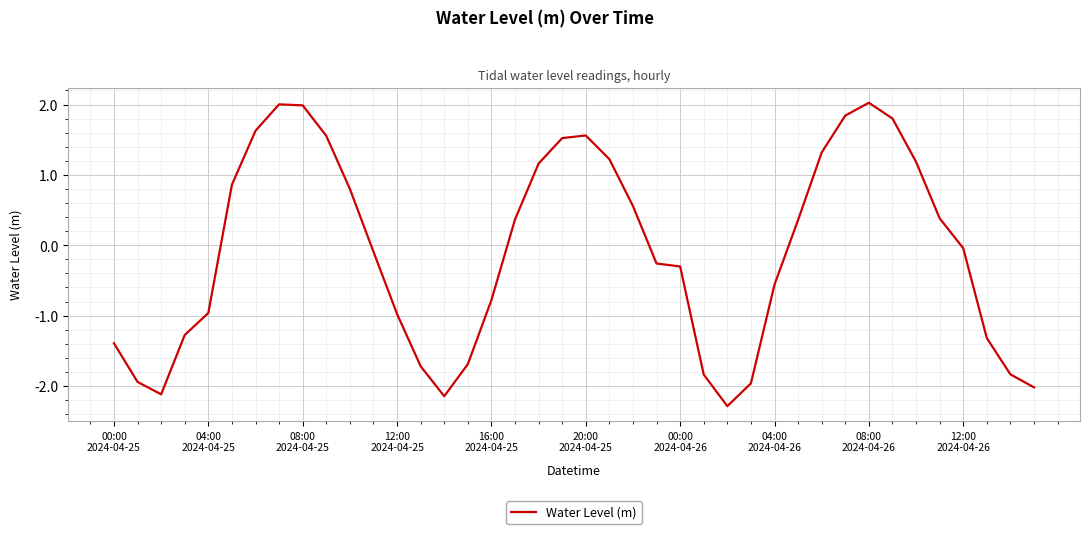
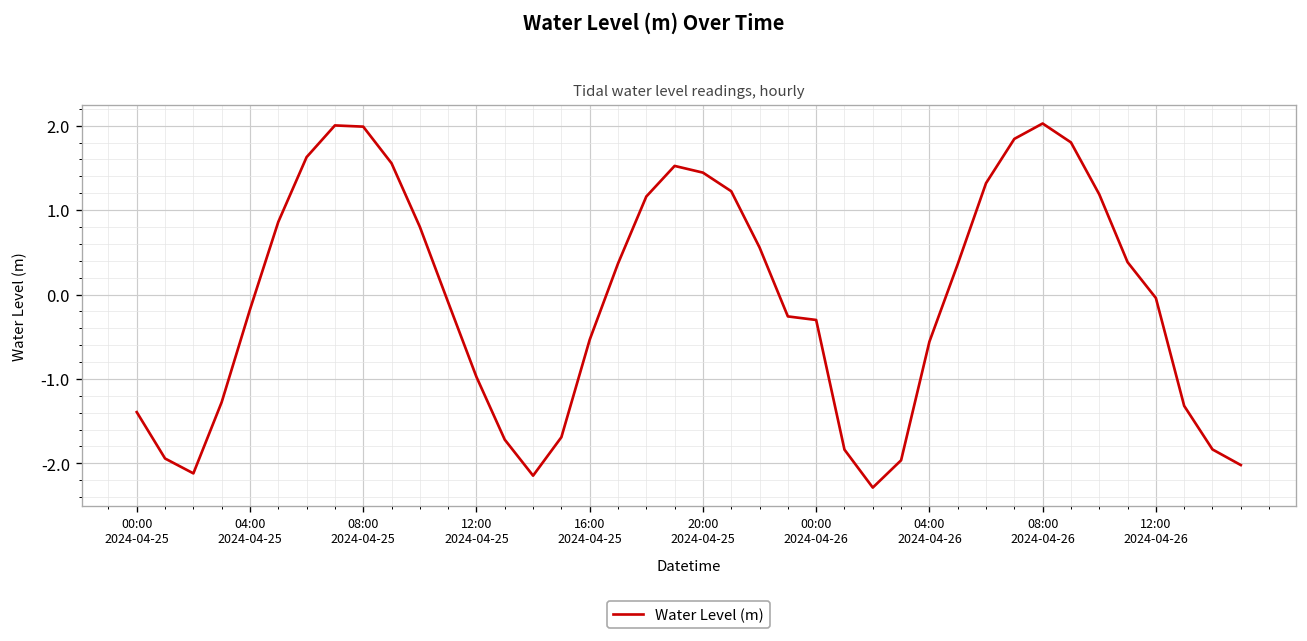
  {
    "00:00 2024-04-25": -1.4,
-   "04:00 2024-04-25": -1.0,
+   "04:00 2024-04-25": -0.2,
    "08:00 2024-04-25": 2.0,
    "12:00 2024-04-25": -1.0,
-   "16:00 2024-04-25": -0.8,
-   "20:00 2024-04-25": 1.6,
+   "16:00 2024-04-25": -0.5,
+   "20:00 2024-04-25": 1.4,
    "00:00 2024-04-26": -0.3,
    "04:00 2024-04-26": -0.6,
    "08:00 2024-04-26": 2.0,
    "12:00 2024-04-26": 0.0
  }
